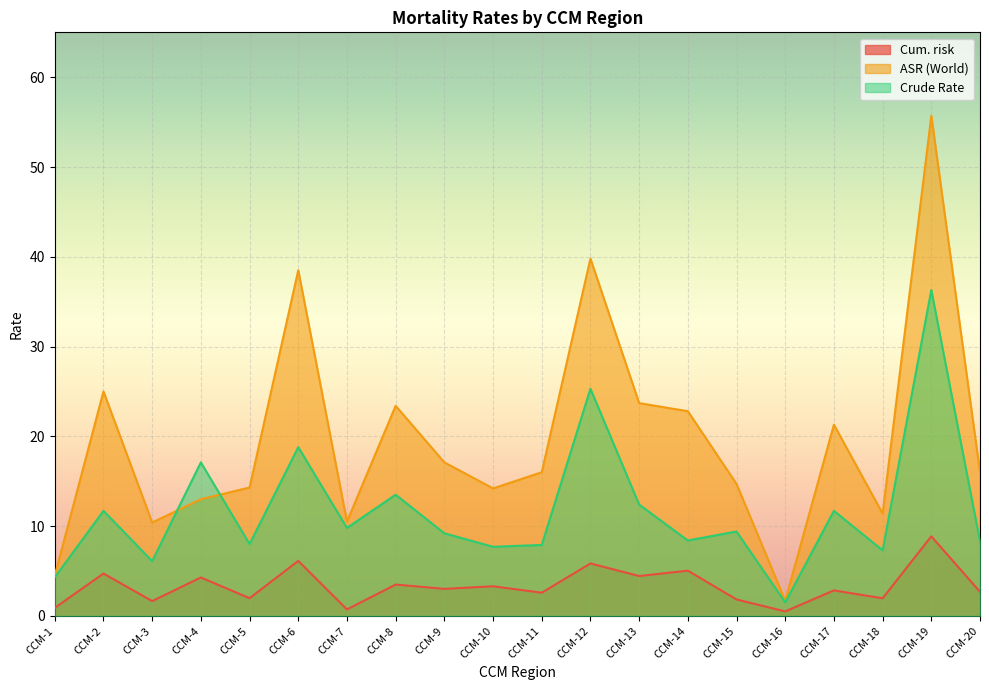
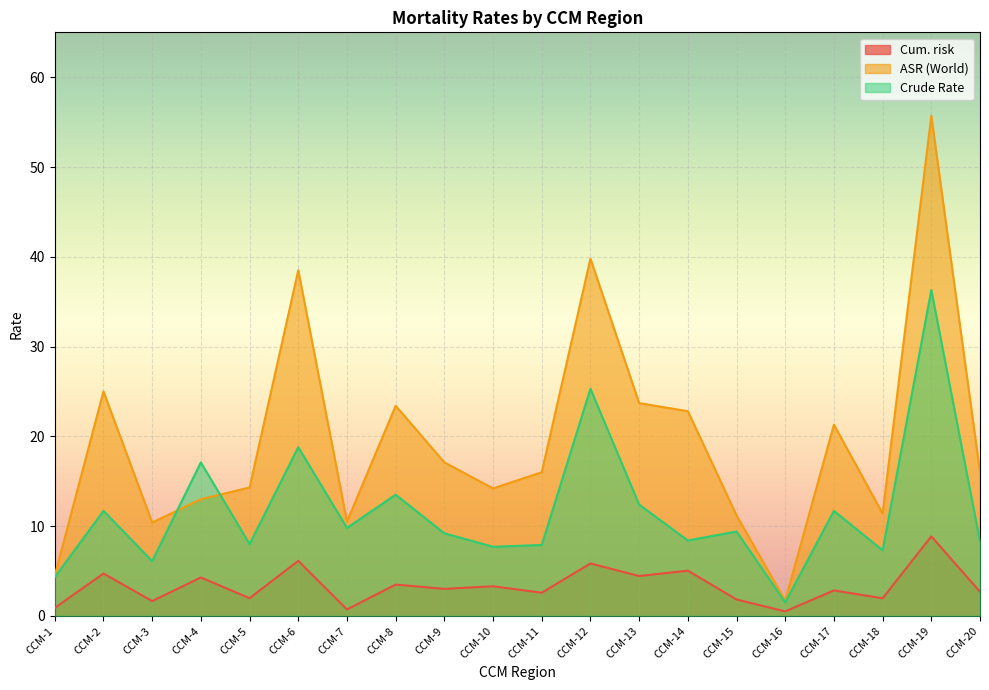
  {
    "Cum. risk": {
      "CCM-1": 1,
      "CCM-2": 5,
      "CCM-3": 2,
      "CCM-4": 4,
      "CCM-5": 2,
      "CCM-6": 6,
      "CCM-7": 1,
      "CCM-8": 3,
      "CCM-9": 3,
      "CCM-10": 3,
      "CCM-11": 3,
      "CCM-12": 6,
      "CCM-13": 4,
      "CCM-14": 5,
      "CCM-15": 2,
      "CCM-16": 1,
      "CCM-17": 3,
      "CCM-18": 2,
      "CCM-19": 9,
      "CCM-20": 3
    },
    "ASR (World)": {
      "CCM-2": 25,
      "CCM-3": 10,
      "CCM-4": 13,
      "CCM-5": 14,
      "CCM-6": 39,
      "CCM-7": 11,
      "CCM-8": 23,
      "CCM-9": 17,
      "CCM-10": 14,
      "CCM-11": 16,
      "CCM-12": 40,
      "CCM-13": 24,
      "CCM-14": 23,
-     "CCM-15": 15,
+     "CCM-15": 11,
      "CCM-17": 21,
      "CCM-18": 11,
      "CCM-19": 56,
      "CCM-20": 16
    },
    "Crude Rate": {
      "CCM-2": 12,
      "CCM-3": 6,
      "CCM-4": 17,
      "CCM-5": 8,
      "CCM-6": 19,
      "CCM-7": 10,
      "CCM-8": 14,
      "CCM-9": 9,
      "CCM-10": 8,
      "CCM-11": 8,
      "CCM-12": 25,
      "CCM-13": 12,
      "CCM-14": 8,
      "CCM-15": 9,
      "CCM-17": 12,
      "CCM-18": 7,
      "CCM-19": 36,
      "CCM-20": 8
    }
  }
